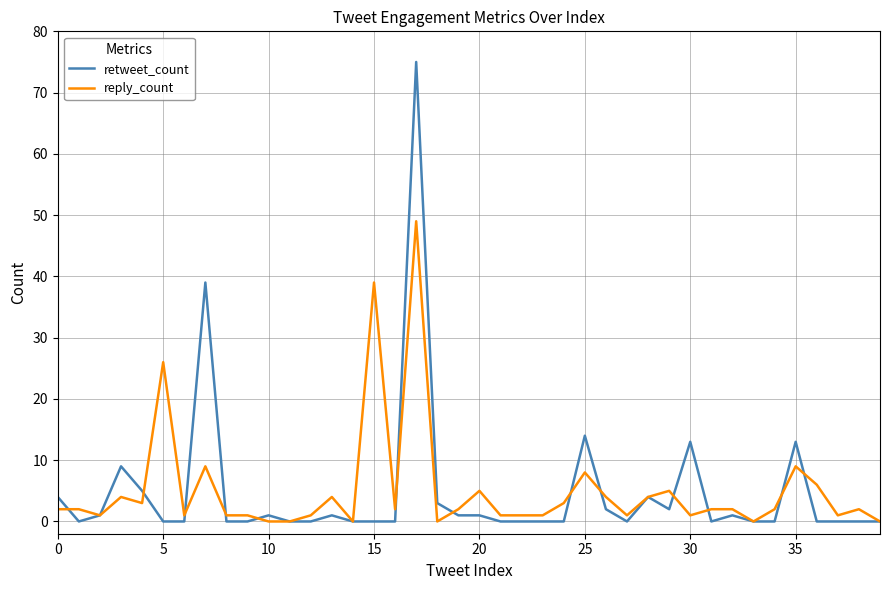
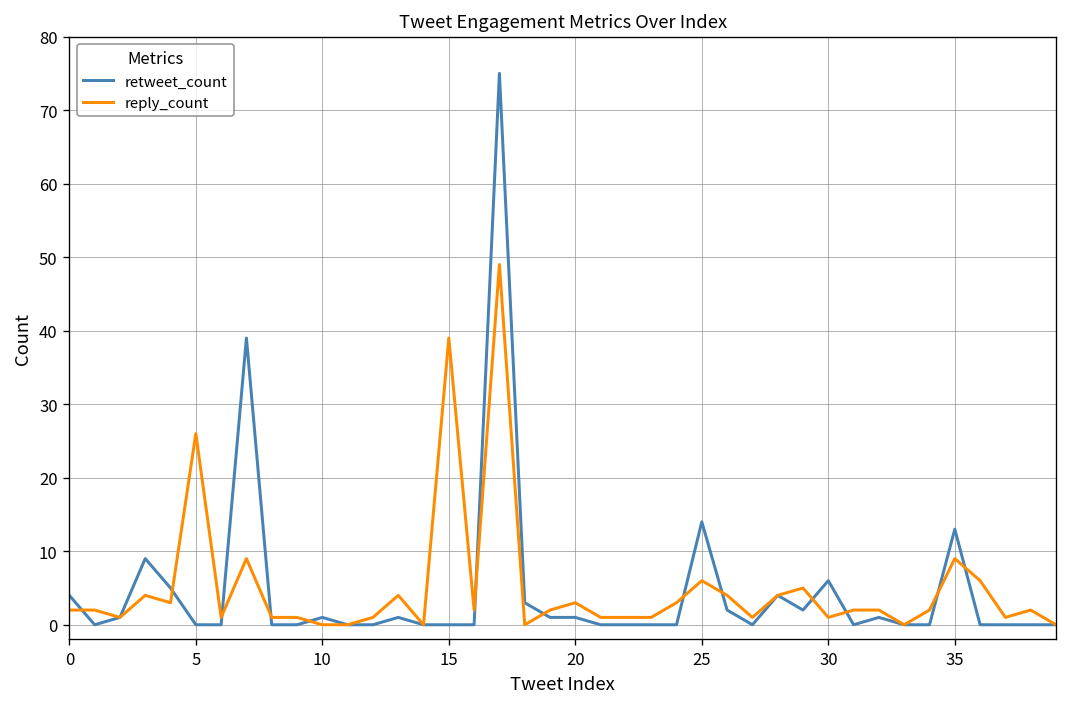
  {
    "retweet_count": {
      "0": 4,
      "5": 0,
      "10": 1,
      "15": 0,
      "20": 1,
      "25": 14,
-     "30": 13,
+     "30": 6,
      "35": 13
    },
    "reply_count": {
      "0": 2,
      "5": 26,
      "10": 0,
      "15": 39,
-     "20": 5,
-     "25": 8,
+     "20": 3,
+     "25": 6,
      "30": 1,
      "35": 9
    }
  }
